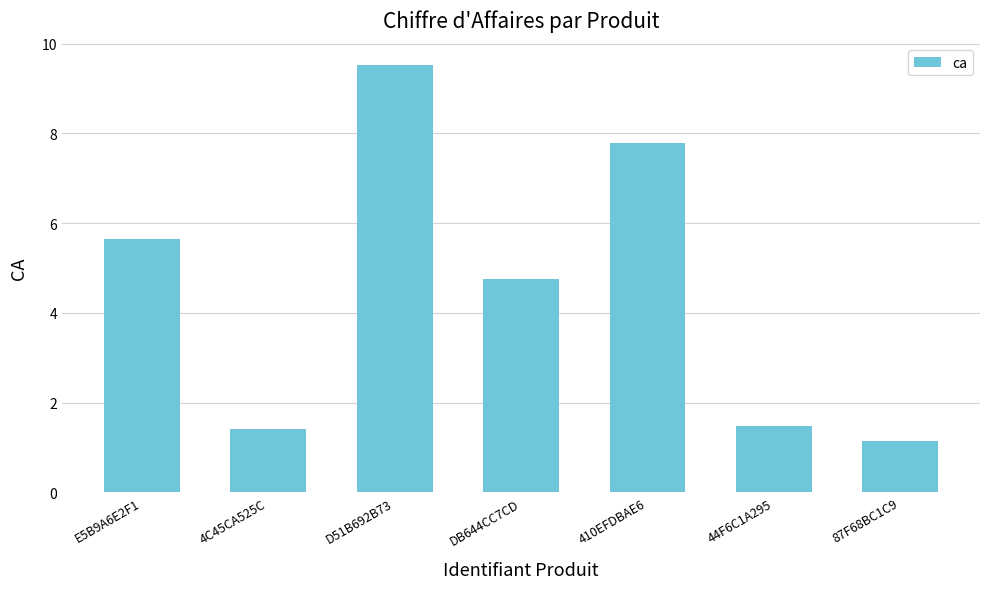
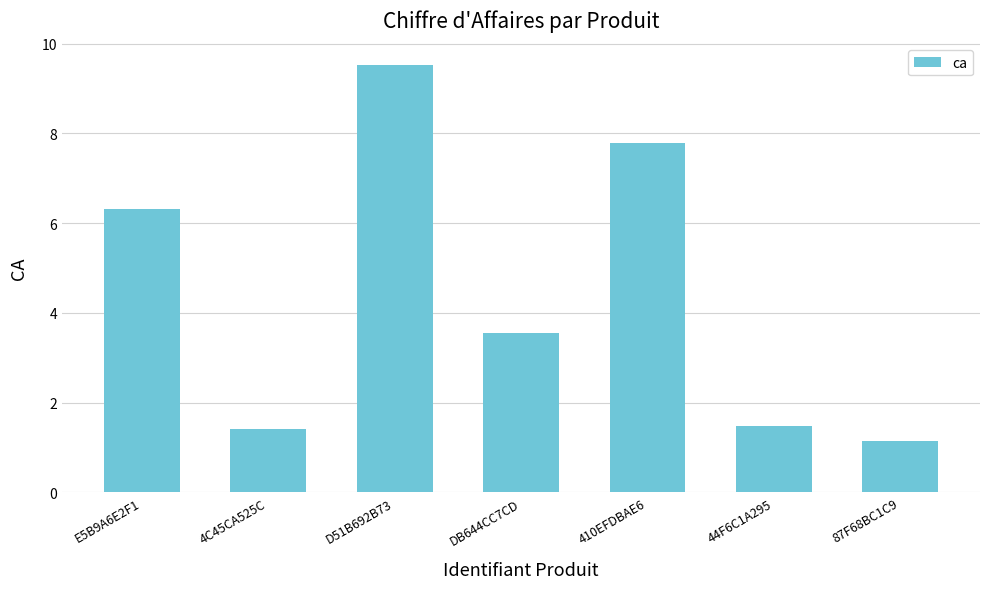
  {
-   "E5B9A6E2F1": 5.7,
+   "E5B9A6E2F1": 6.3,
    "4C45CA525C": 1.4,
    "D51B692B73": 9.5,
-   "DB644CC7CD": 4.8,
+   "DB644CC7CD": 3.5,
    "410EFDBAE6": 7.8,
    "44F6C1A295": 1.5,
    "87F68BC1C9": 1.1
  }
